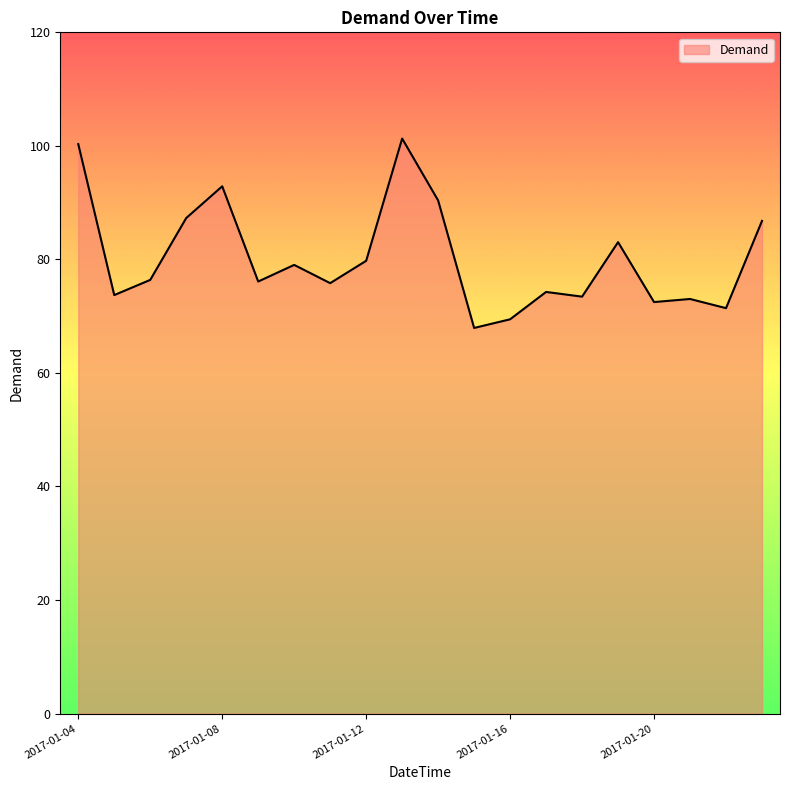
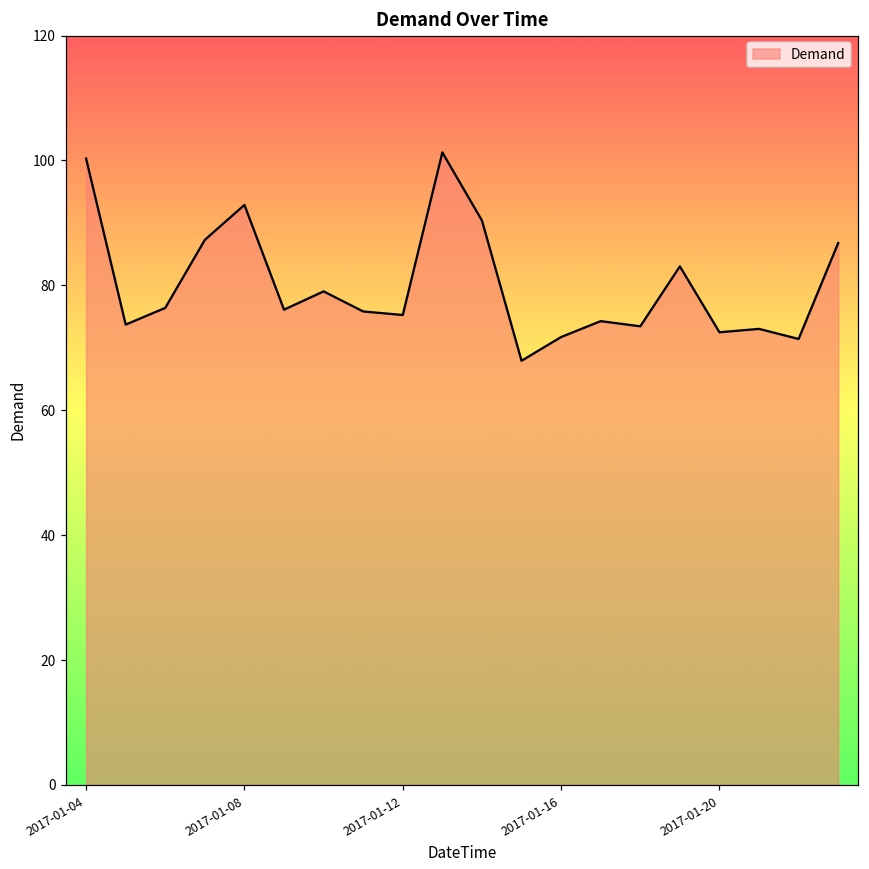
  {
    "2017-01-04": 100,
    "2017-01-08": 93,
-   "2017-01-12": 80,
-   "2017-01-16": 69,
+   "2017-01-12": 75,
+   "2017-01-16": 72,
    "2017-01-20": 72
  }
